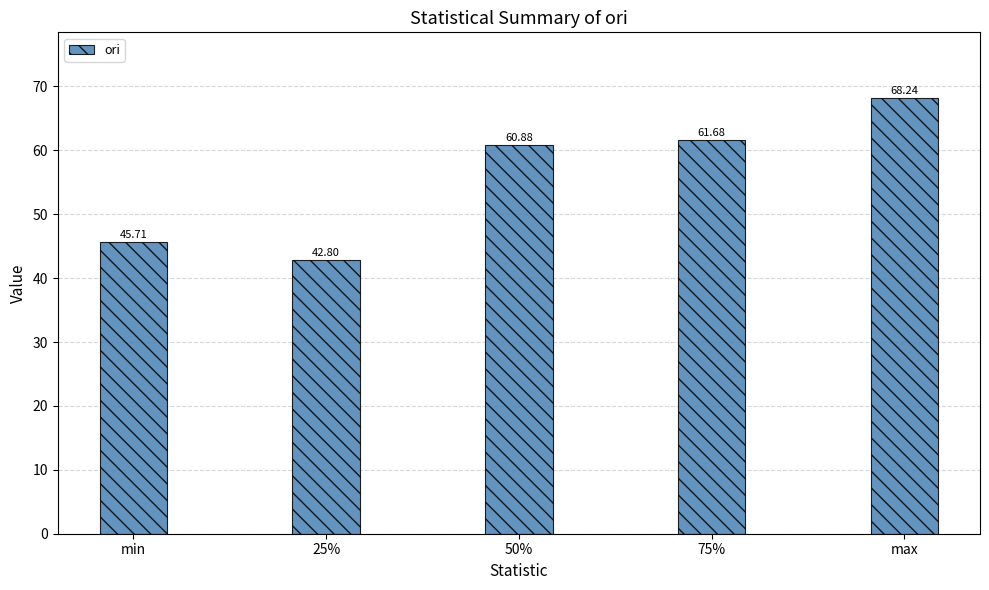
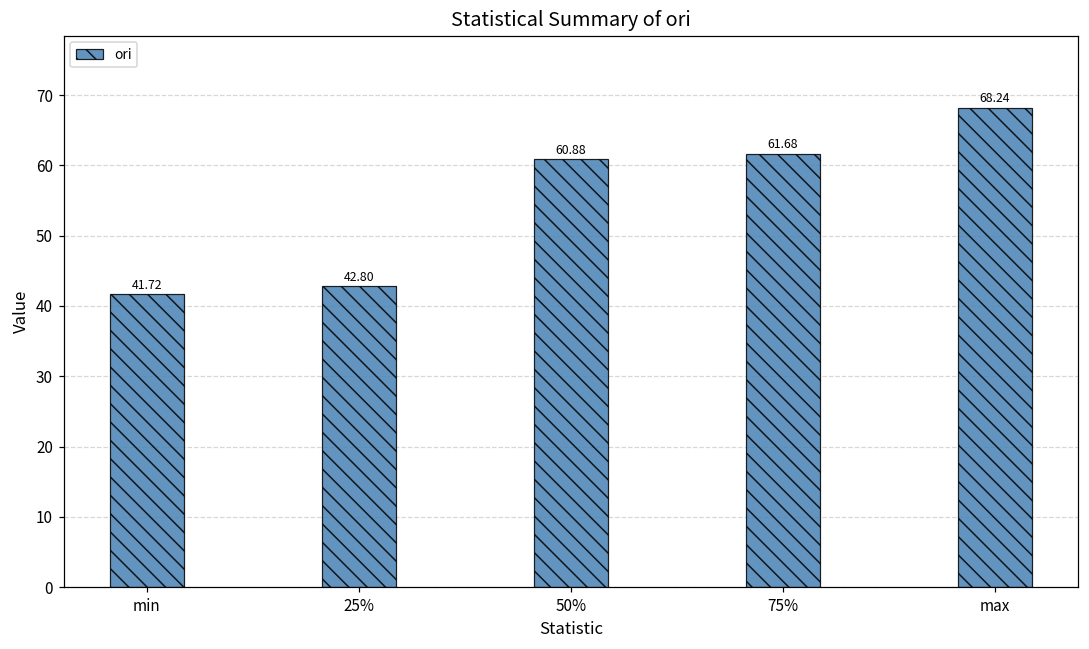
  {
-   "min": 45.71,
+   "min": 41.72,
    "25%": 42.80,
    "50%": 60.88,
    "75%": 61.68,
    "max": 68.24
  }
